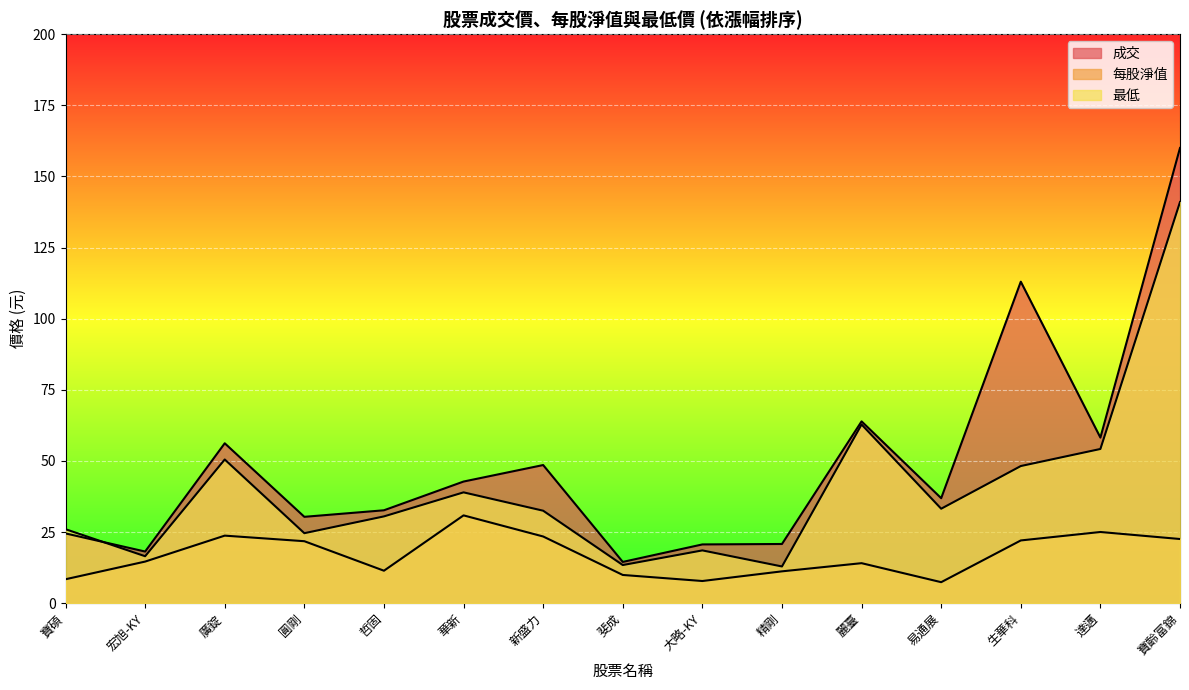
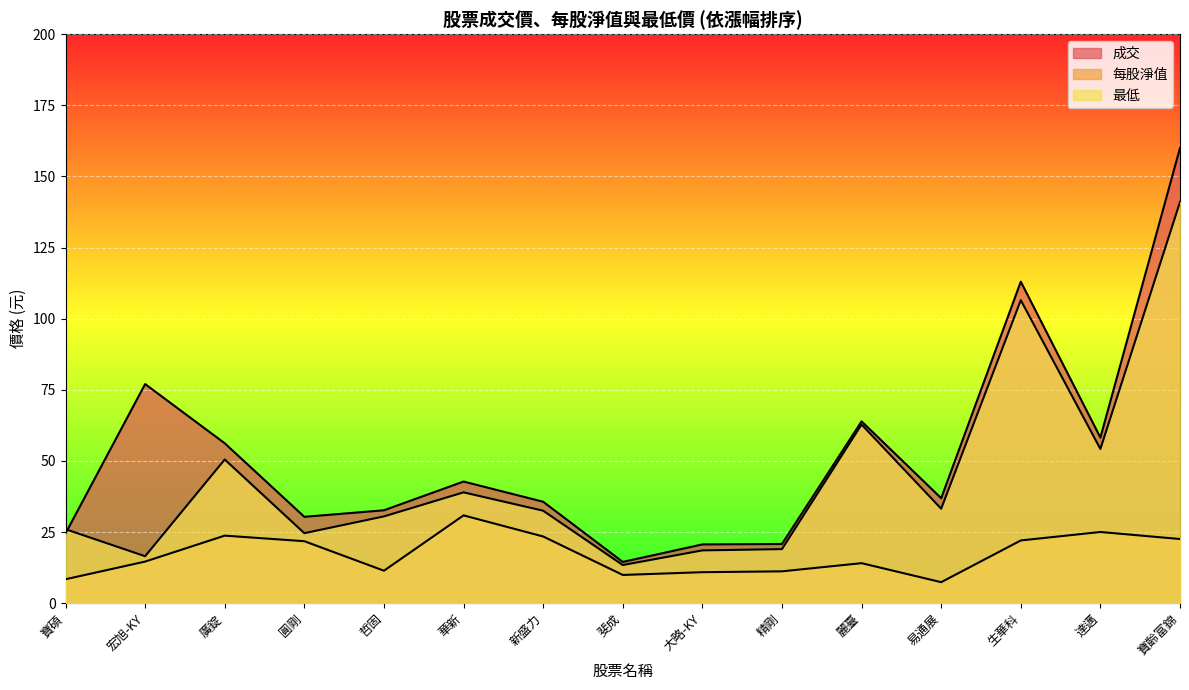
  {
    "成交": {
      "寶碩": 25,
-     "宏旭-KY": 18,
+     "宏旭-KY": 77,
      "廣錠": 56,
      "圓剛": 30,
      "哲固": 33,
      "華新": 43,
-     "新盛力": 49,
+     "新盛力": 36,
      "斐成": 15,
      "大略-KY": 21,
      "精剛": 21,
      "麗臺": 64,
      "易通展": 37,
      "生華科": 113,
      "達邁": 58,
      "寶齡富錦": 160
    },
    "每股淨值": {
      "寶碩": 8,
      "宏旭-KY": 15,
      "廣錠": 24,
      "圓剛": 22,
      "哲固": 11,
      "華新": 31,
      "新盛力": 23,
      "斐成": 10,
-     "大略-KY": 8,
+     "大略-KY": 11,
      "精剛": 11,
      "麗臺": 14,
      "易通展": 7,
      "生華科": 22,
      "達邁": 25,
      "寶齡富錦": 23
    },
    "最低": {
      "寶碩": 26,
      "宏旭-KY": 17,
      "廣錠": 51,
      "圓剛": 25,
      "哲固": 31,
      "華新": 39,
      "新盛力": 33,
      "斐成": 13,
      "大略-KY": 19,
-     "精剛": 13,
+     "精剛": 19,
      "麗臺": 63,
      "易通展": 33,
-     "生華科": 48,
+     "生華科": 107,
      "達邁": 54,
      "寶齡富錦": 141
    }
  }
